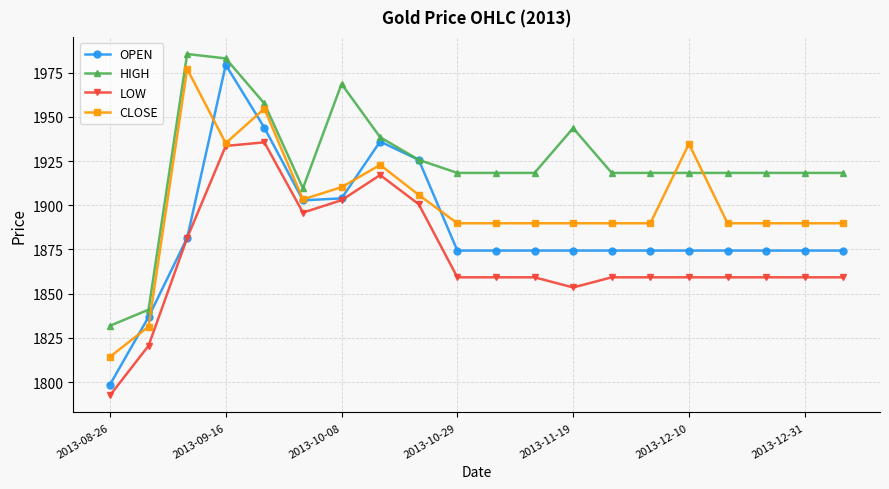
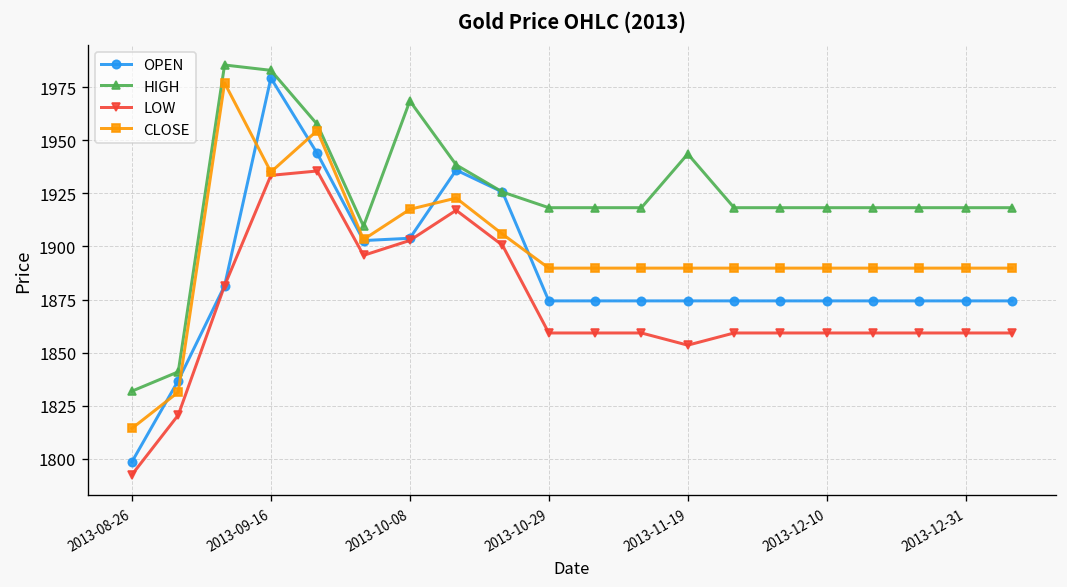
  {
    "OPEN": {
      "2013-08-26": 1798,
      "2013-09-16": 1979,
      "2013-10-29": 1874,
      "2013-11-19": 1874,
      "2013-12-10": 1874,
      "2013-12-31": 1874
    },
    "HIGH": {
      "2013-08-26": 1832,
      "2013-09-16": 1983,
      "2013-10-08": 1969,
      "2013-10-29": 1918,
      "2013-11-19": 1944,
      "2013-12-10": 1918,
      "2013-12-31": 1918
    },
    "LOW": {
      "2013-08-26": 1792,
      "2013-09-16": 1934,
      "2013-10-29": 1859,
      "2013-11-19": 1853,
      "2013-12-10": 1859,
      "2013-12-31": 1859
    },
    "CLOSE": {
      "2013-08-26": 1814,
      "2013-09-16": 1935,
-     "2013-10-08": 1910,
+     "2013-10-08": 1918,
      "2013-10-29": 1890,
      "2013-11-19": 1890,
-     "2013-12-10": 1935,
+     "2013-12-10": 1890,
      "2013-12-31": 1890
    }
  }
